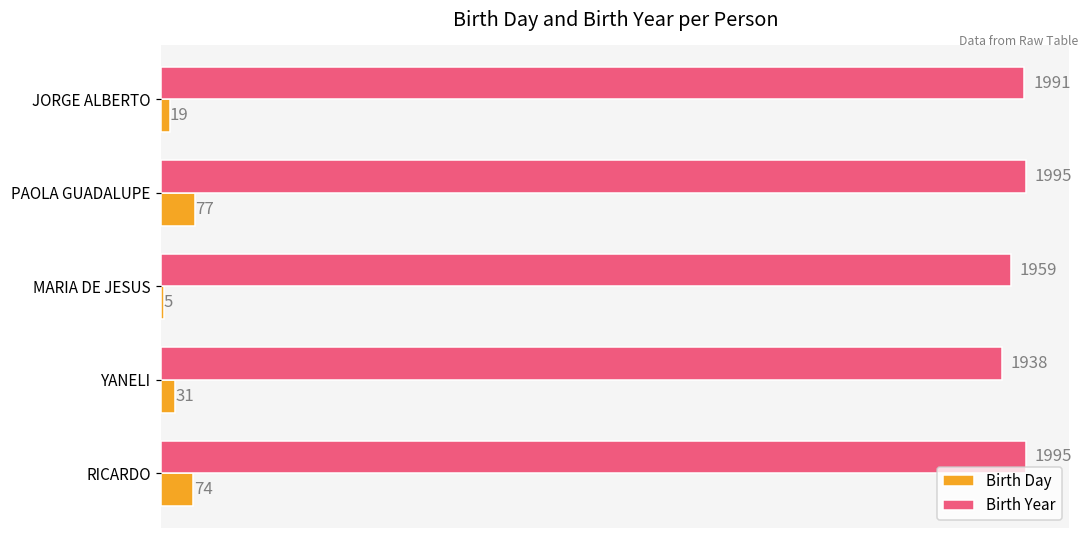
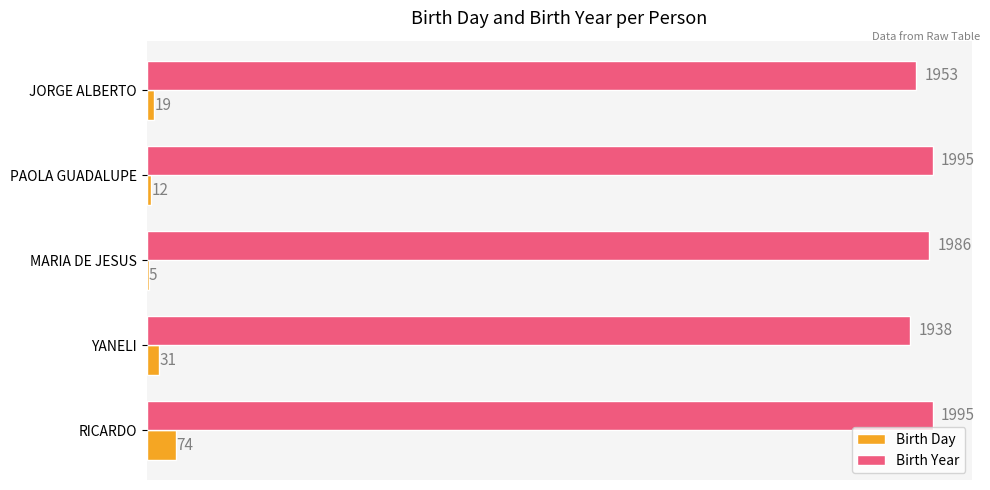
  {
    "Birth Day": {
      "JORGE ALBERTO": 19,
-     "PAOLA GUADALUPE": 77,
+     "PAOLA GUADALUPE": 12,
      "MARIA DE JESUS": 5,
      "YANELI": 31,
      "RICARDO": 74
    },
    "Birth Year": {
-     "JORGE ALBERTO": 1991,
+     "JORGE ALBERTO": 1953,
      "PAOLA GUADALUPE": 1995,
-     "MARIA DE JESUS": 1959,
+     "MARIA DE JESUS": 1986,
      "YANELI": 1938,
      "RICARDO": 1995
    }
  }
